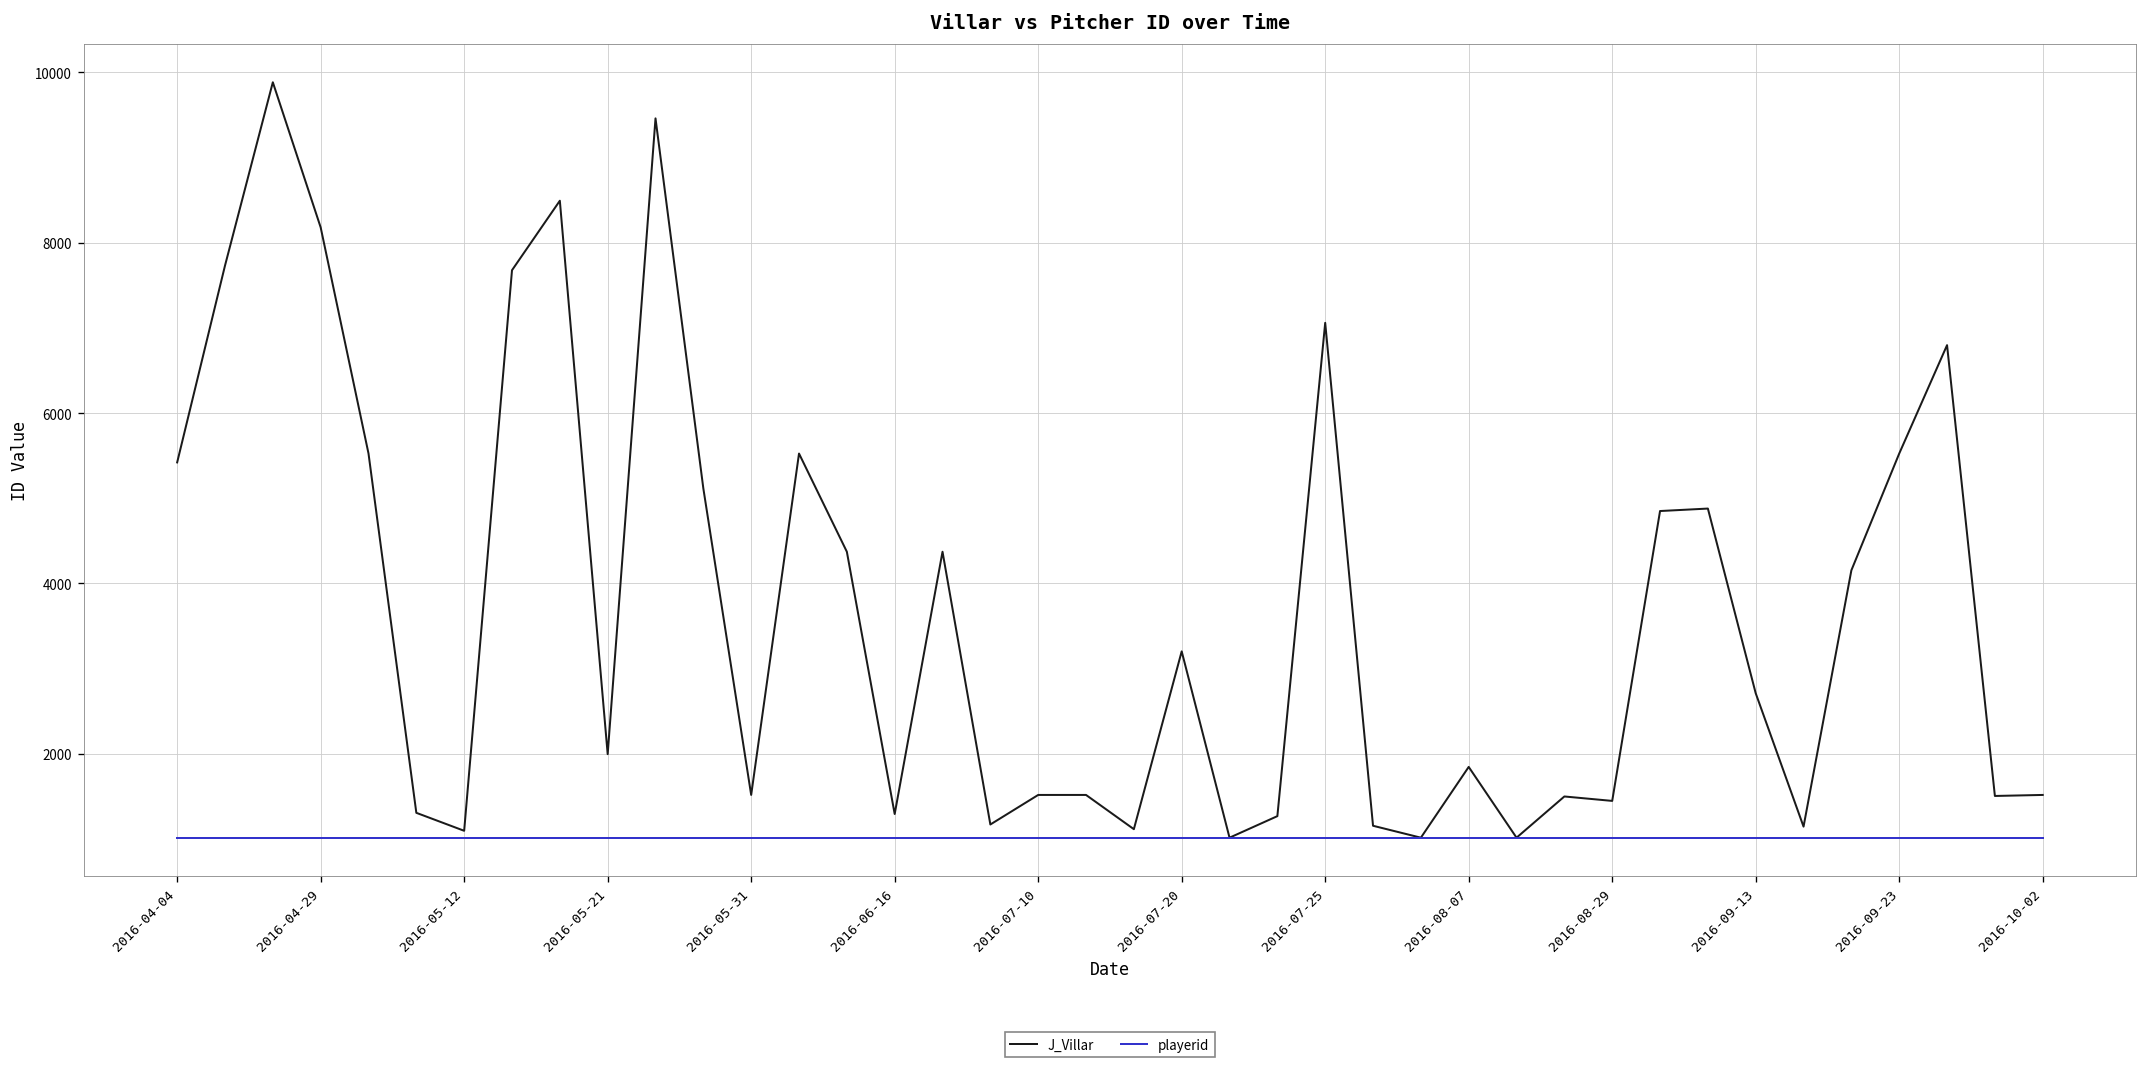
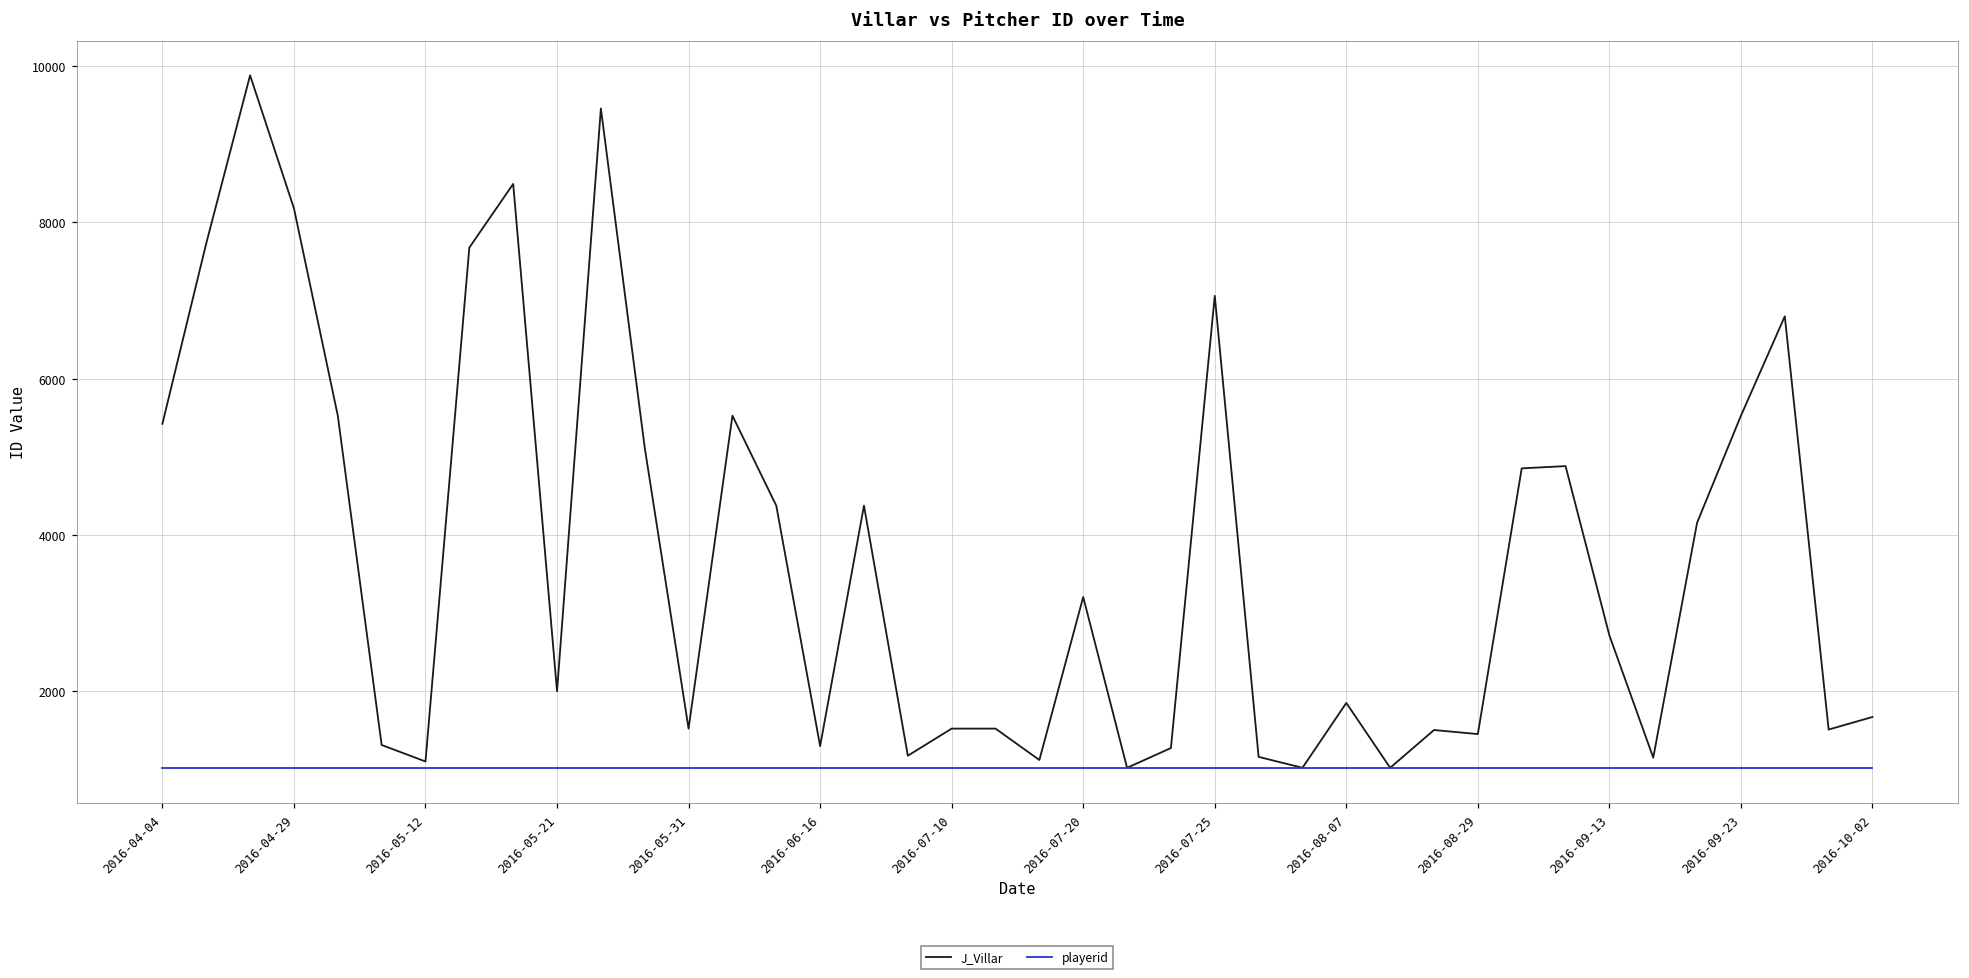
  {
    "J_Villar": {
      "2016-04-29": 8200,
      "2016-05-21": 2000,
      "2016-05-31": 1500,
      "2016-08-07": 1800,
      "2016-09-13": 2700,
      "2016-09-23": 5500,
-     "2016-10-02": 1500
+     "2016-10-02": 1700
    },
    "playerid": {
      "2016-04-29": 1000,
      "2016-05-21": 1000,
      "2016-05-31": 1000,
      "2016-08-07": 1000,
      "2016-09-13": 1000,
      "2016-09-23": 1000,
      "2016-10-02": 1000
    }
  }
